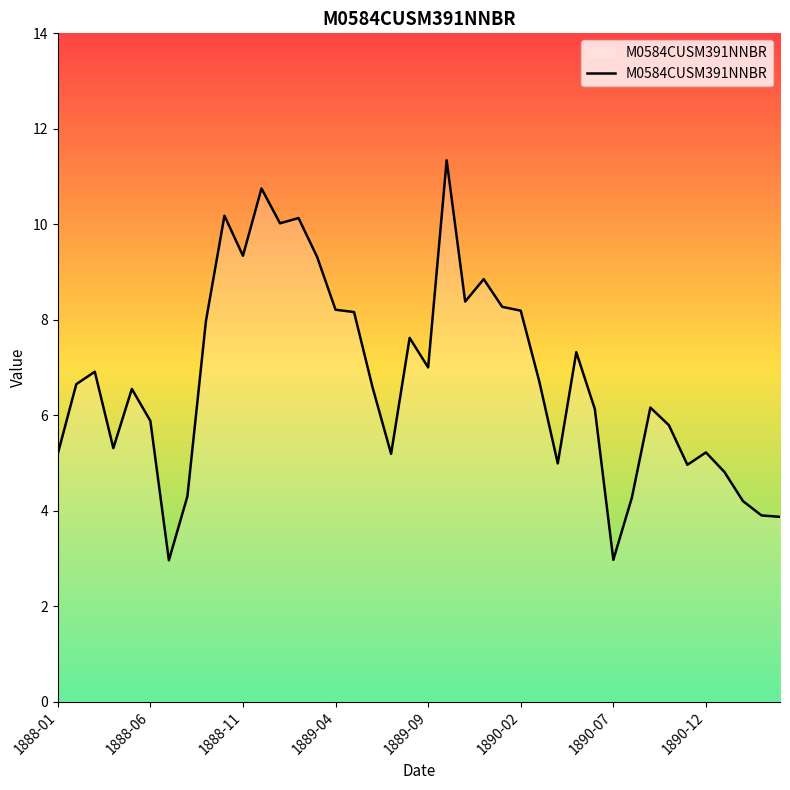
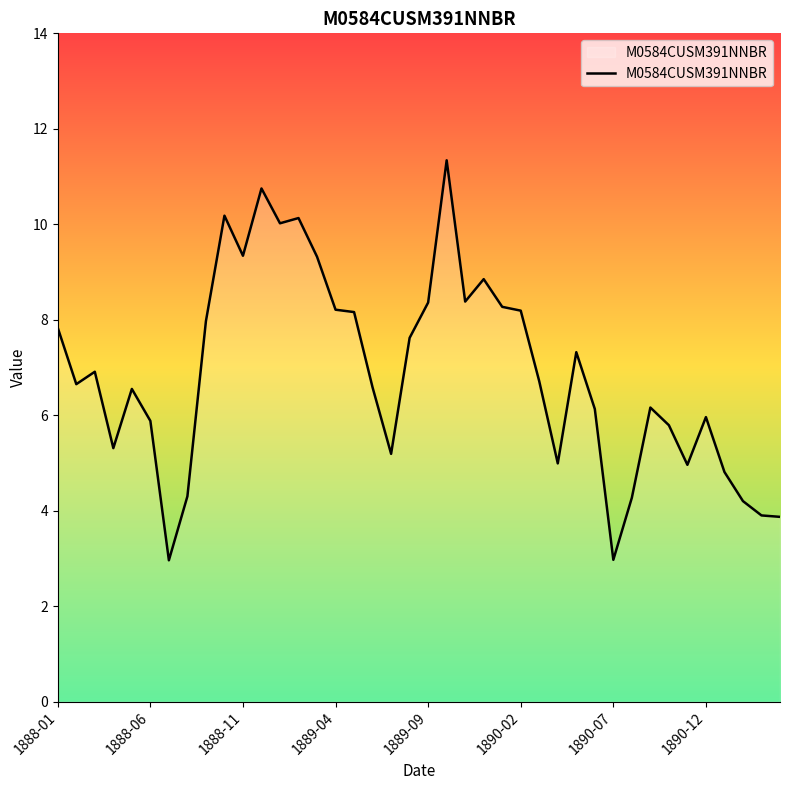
  {
-   "1888-01": 5.2,
+   "1888-01": 7.8,
    "1888-06": 5.9,
    "1888-11": 9.3,
    "1889-04": 8.2,
-   "1889-09": 7.0,
+   "1889-09": 8.4,
    "1890-02": 8.2,
    "1890-07": 3.0,
-   "1890-12": 5.2
+   "1890-12": 6.0
  }
